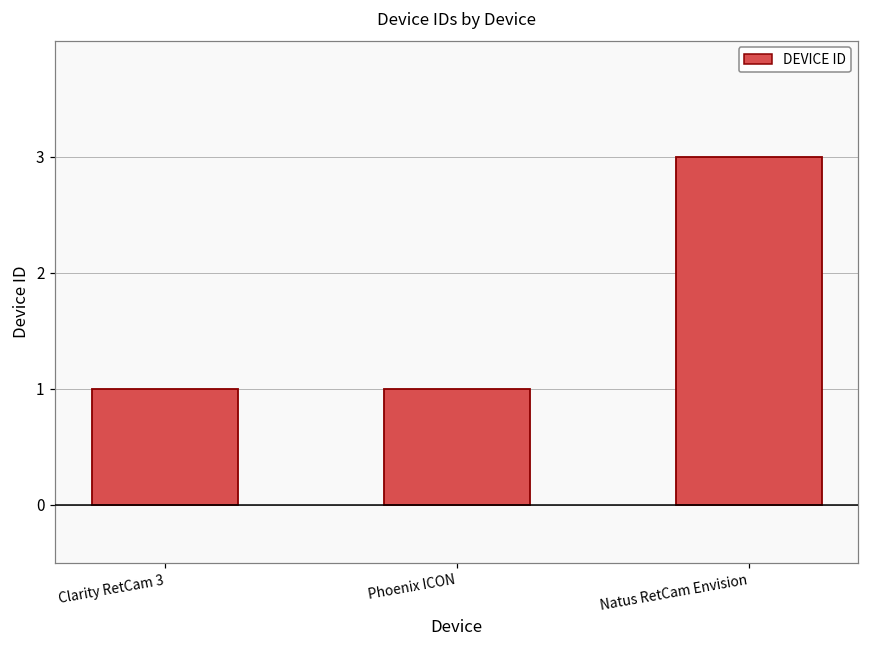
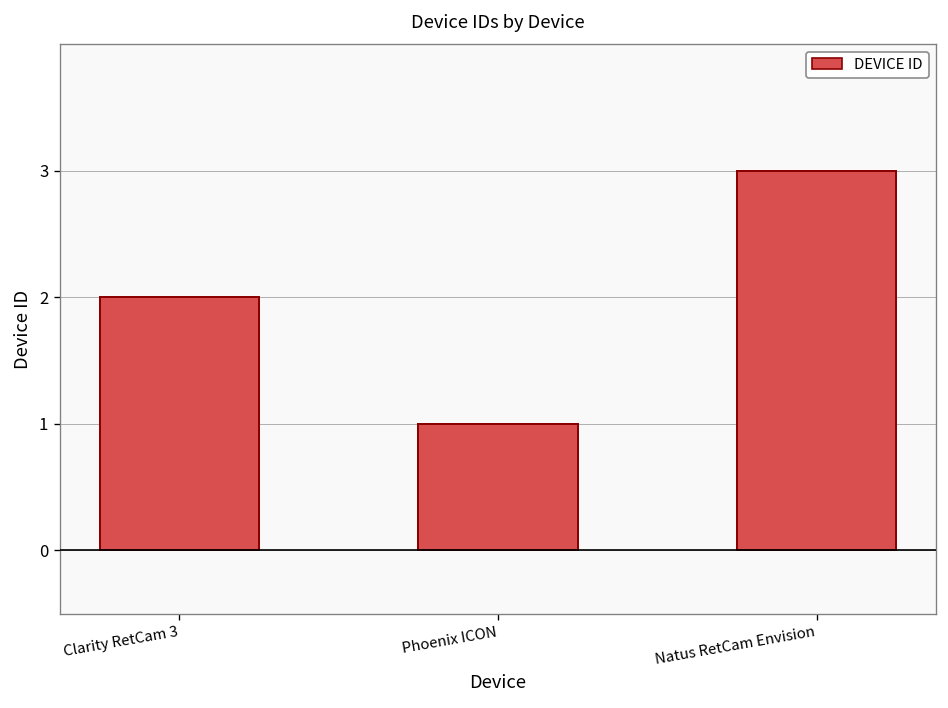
  {
-   "Clarity RetCam 3": 1,
+   "Clarity RetCam 3": 2,
    "Phoenix ICON": 1,
    "Natus RetCam Envision": 3
  }
